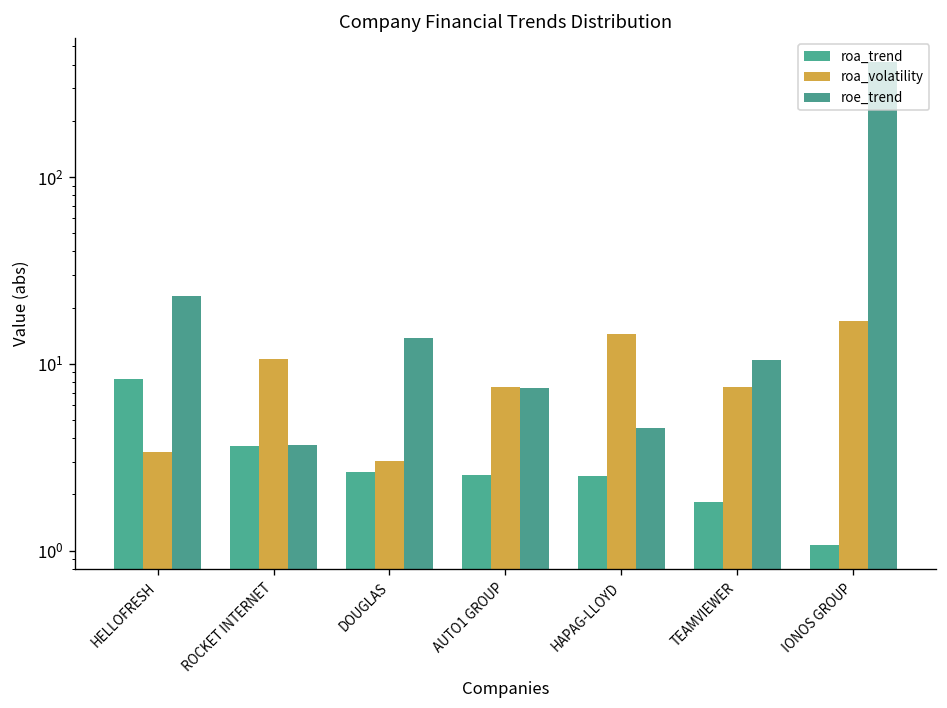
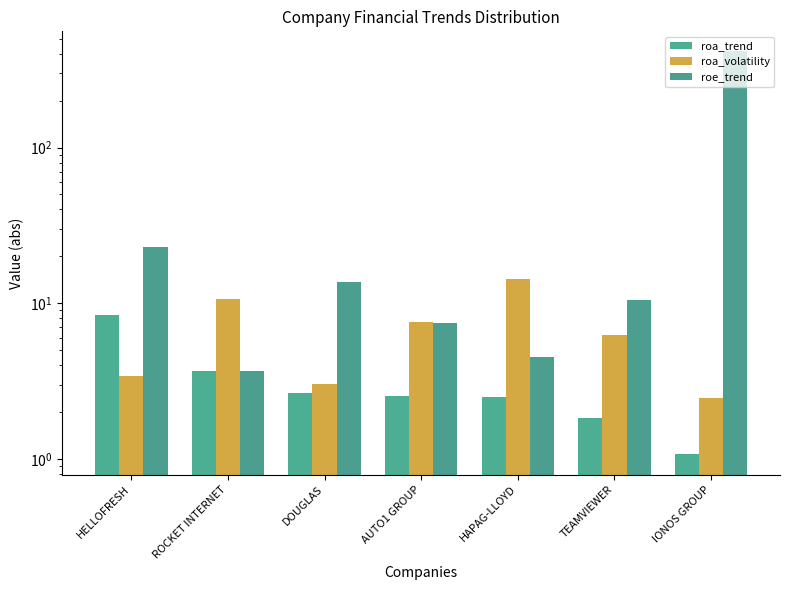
  {
    "roa_volatility": {
      "HELLOFRESH": 3.4,
      "ROCKET INTERNET": 11,
      "DOUGLAS": 3.0,
      "AUTO1 GROUP": 8,
      "HAPAG-LLOYD": 14,
-     "TEAMVIEWER": 7,
-     "IONOS GROUP": 17
+     "TEAMVIEWER": 6.3,
+     "IONOS GROUP": 2.5
    }
  }
